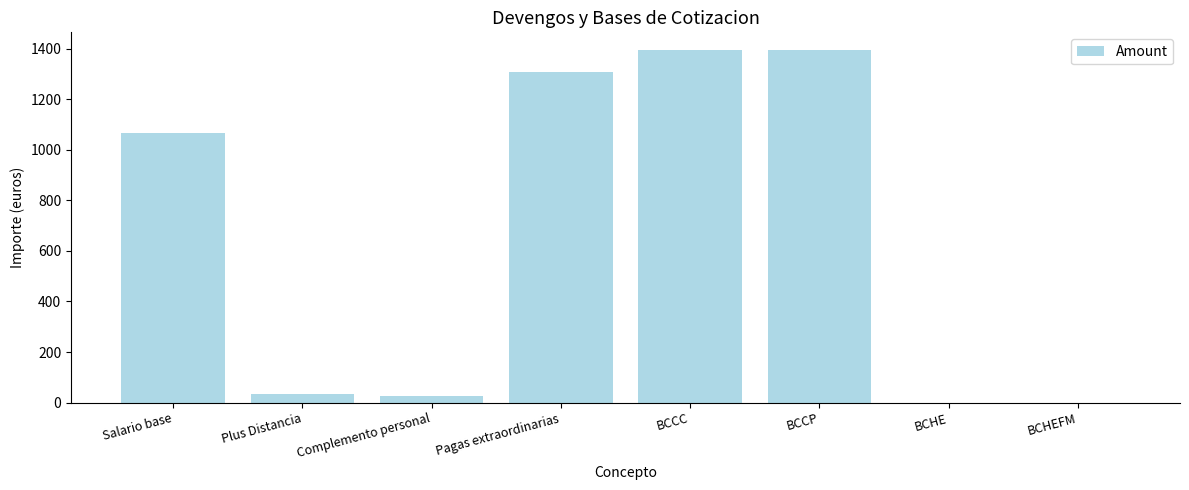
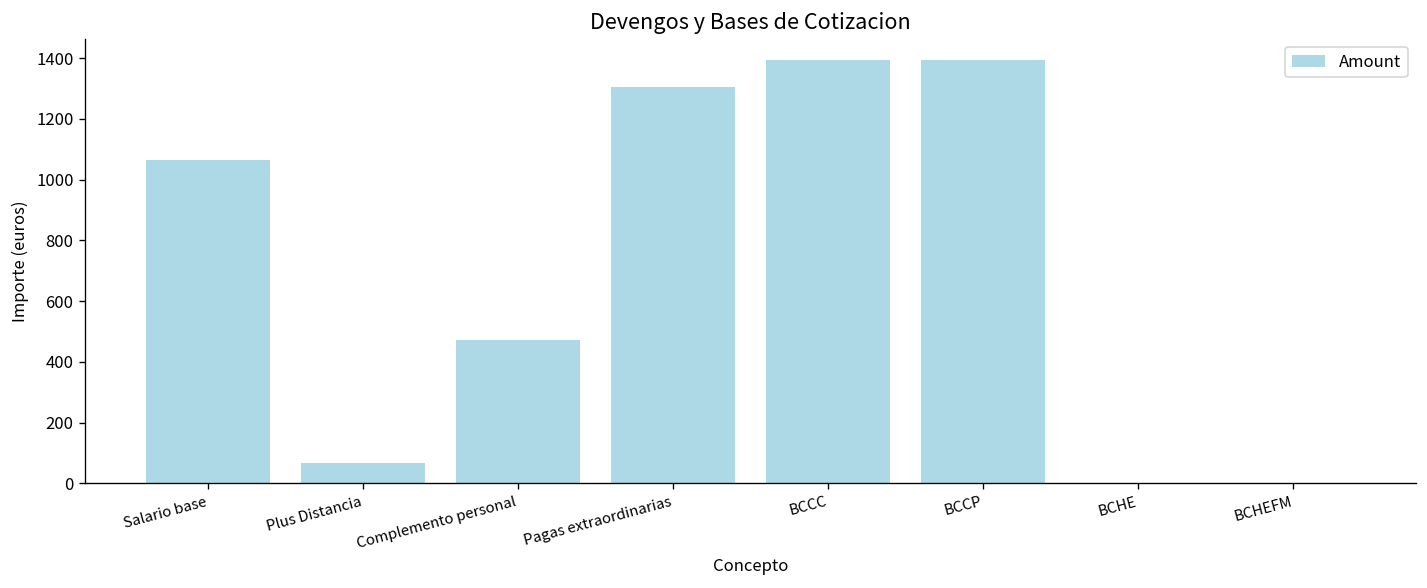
  {
    "Salario base": 1070,
-   "Plus Distancia": 30,
-   "Complemento personal": 30,
+   "Plus Distancia": 70,
+   "Complemento personal": 470,
    "Pagas extraordinarias": 1310,
    "BCCC": 1390,
    "BCCP": 1390,
    "BCHE": 0,
    "BCHEFM": 0
  }
